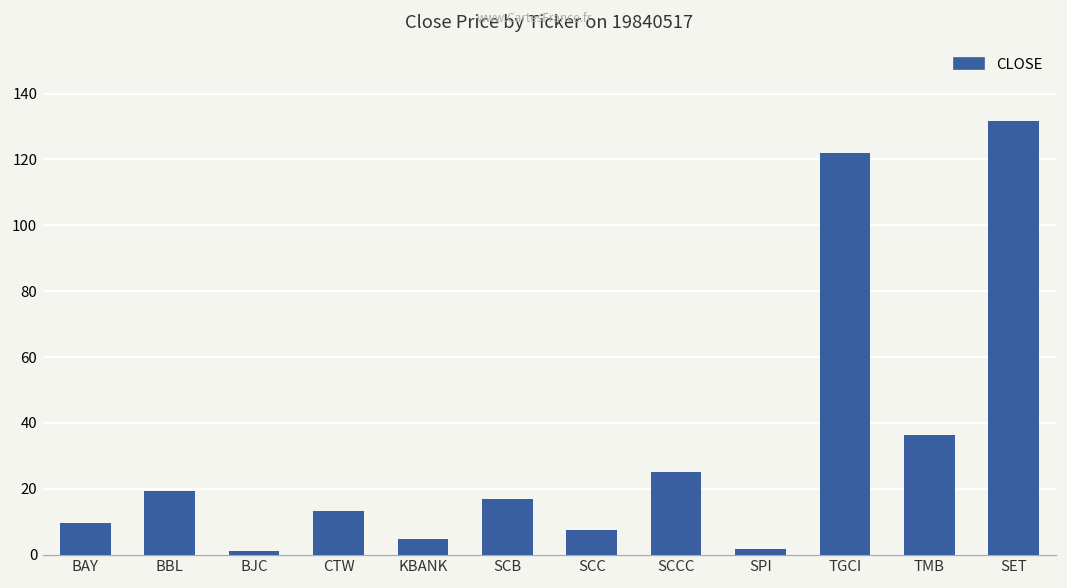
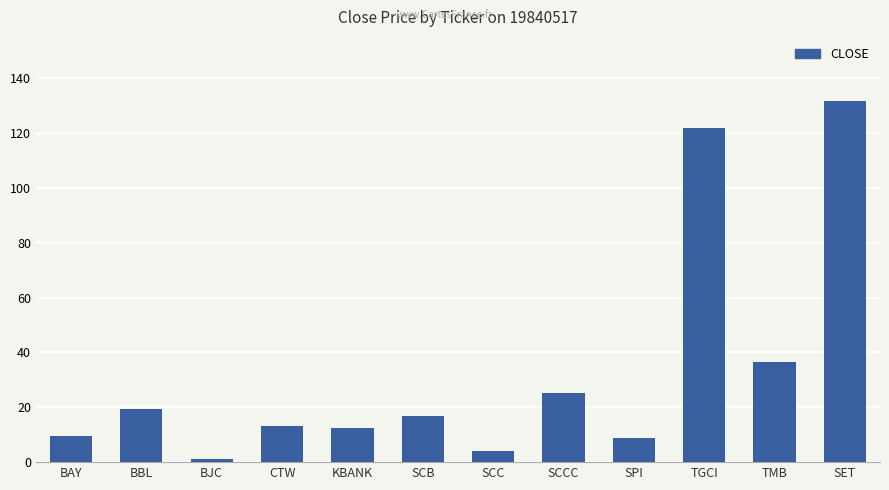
  {
    "BAY": 9,
    "BBL": 19,
    "BJC": 1,
    "CTW": 13,
-   "KBANK": 5,
+   "KBANK": 12,
    "SCB": 17,
-   "SCC": 7,
+   "SCC": 4,
    "SCCC": 25,
-   "SPI": 2,
+   "SPI": 9,
    "TGCI": 122,
    "TMB": 36,
    "SET": 132
  }
